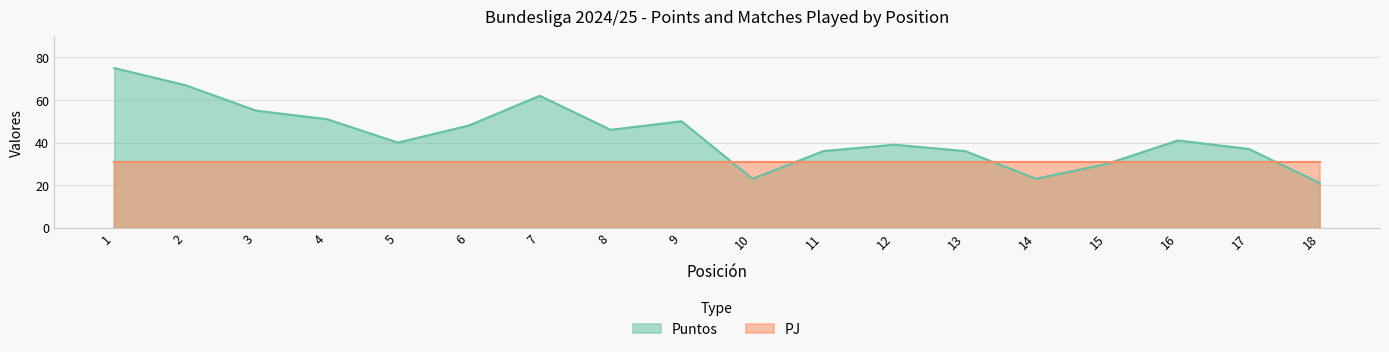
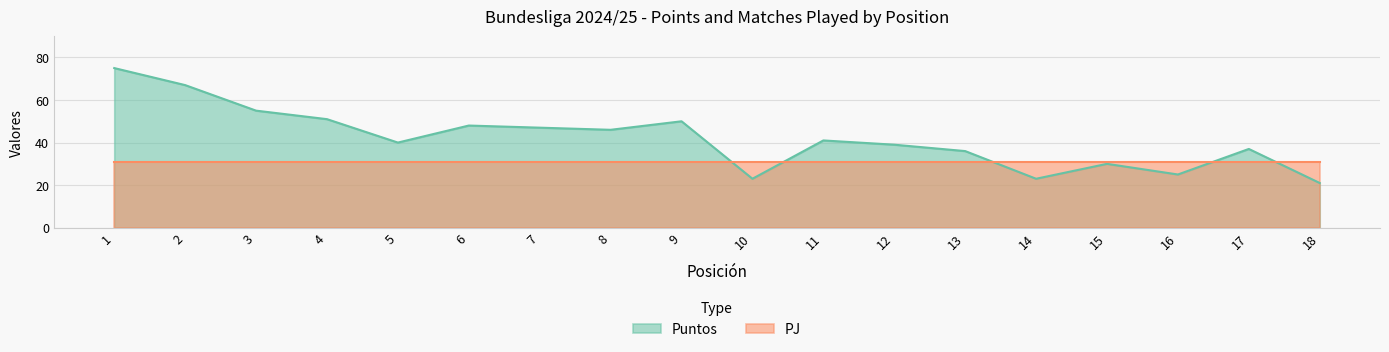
  {
    "Puntos": {
      "1": 75,
      "2": 67,
      "3": 55,
      "4": 51,
      "5": 40,
      "6": 48,
-     "7": 62,
+     "7": 47,
      "8": 46,
      "9": 50,
      "10": 23,
-     "11": 36,
+     "11": 41,
      "12": 39,
      "13": 36,
      "14": 23,
-     "16": 41,
+     "16": 25,
      "17": 37,
      "18": 21
    },
    "PJ": {
      "1": 31,
      "2": 31,
      "3": 31,
      "4": 31,
      "5": 31,
      "6": 31,
      "7": 31,
      "8": 31,
      "9": 31,
      "10": 31,
      "11": 31,
      "12": 31,
      "13": 31,
      "14": 31,
      "16": 31,
      "17": 31,
      "18": 31
    }
  }
